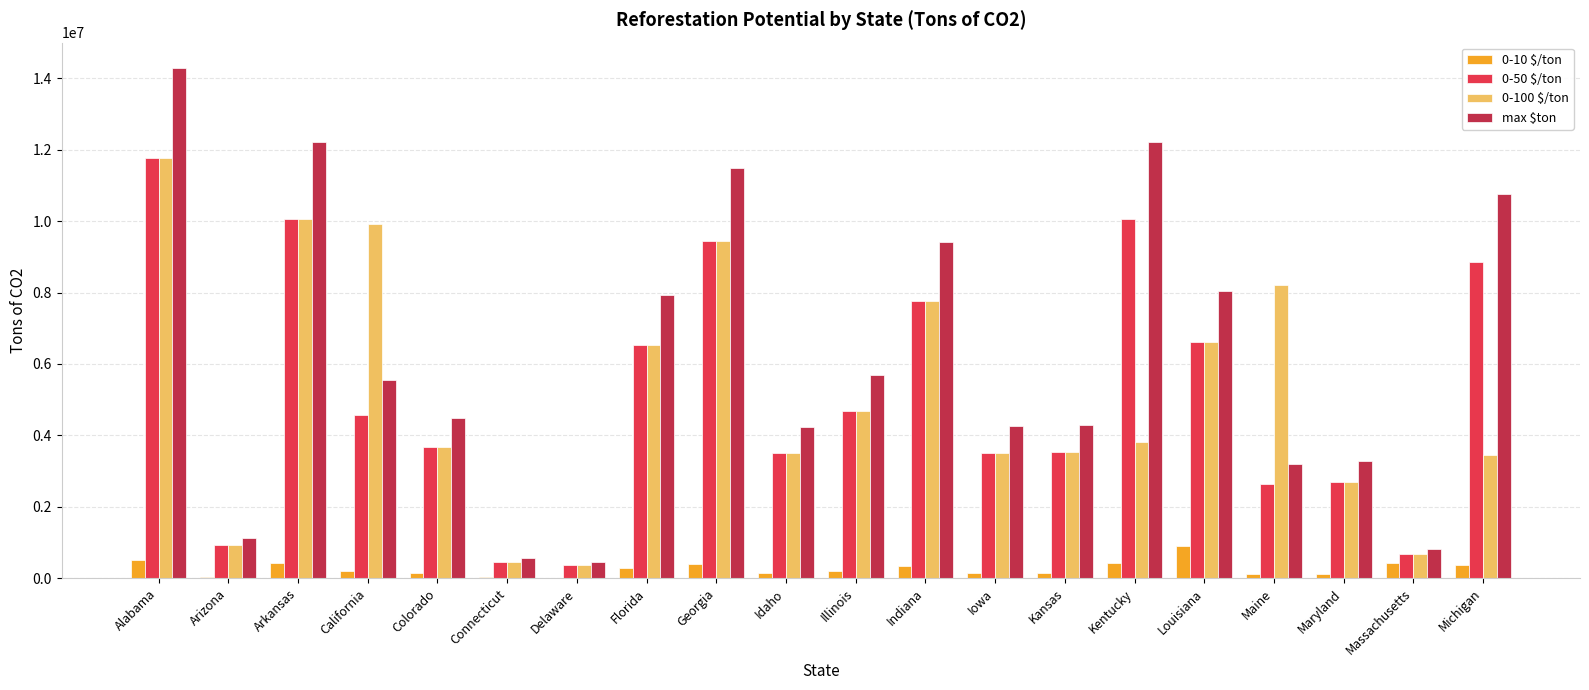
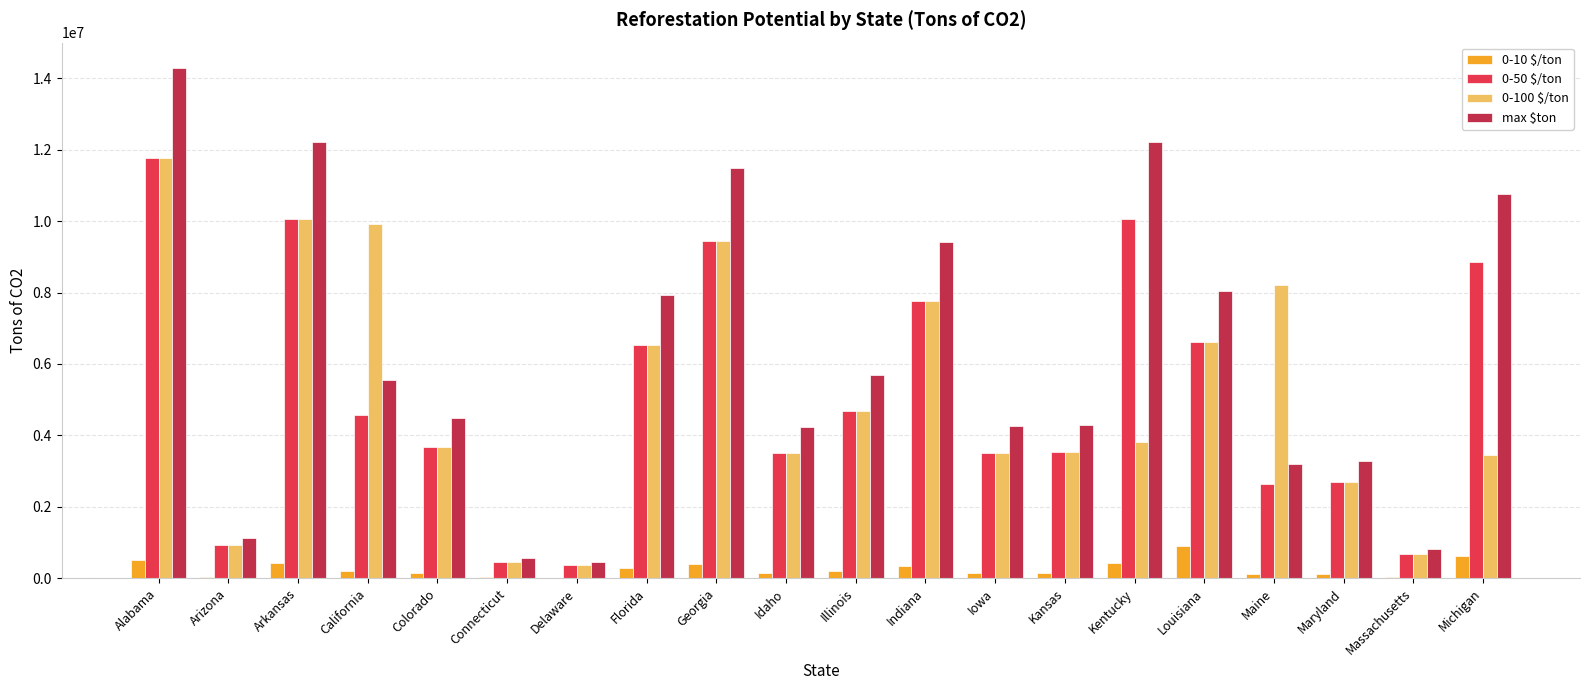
  {
    "0-10 $/ton": {
      "Alabama": 500000,
      "Arkansas": 400000,
      "California": 200000,
      "Colorado": 200000,
      "Florida": 300000,
      "Georgia": 400000,
      "Idaho": 100000,
      "Illinois": 200000,
      "Indiana": 300000,
      "Iowa": 100000,
      "Kansas": 200000,
      "Kentucky": 400000,
      "Louisiana": 900000,
      "Maine": 100000,
      "Maryland": 100000,
-     "Massachusetts": 400000,
-     "Michigan": 400000
+     "Massachusetts": 0,
+     "Michigan": 600000
    },
    "0-100 $/ton": {
      "Alabama": 11800000,
      "Arizona": 900000,
      "Arkansas": 10100000,
      "California": 9900000,
      "Colorado": 3700000,
      "Connecticut": 500000,
      "Delaware": 400000,
      "Florida": 6500000,
      "Georgia": 9400000,
      "Idaho": 3500000,
      "Illinois": 4700000,
      "Indiana": 7800000,
      "Iowa": 3500000,
      "Kansas": 3500000,
      "Kentucky": 3800000,
      "Louisiana": 6600000,
      "Maine": 8200000,
      "Maryland": 2700000,
      "Massachusetts": 700000,
      "Michigan": 3500000
    }
  }
